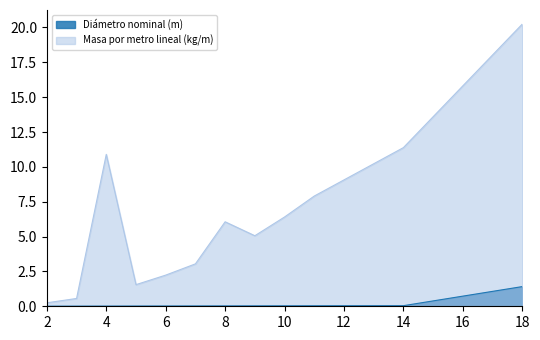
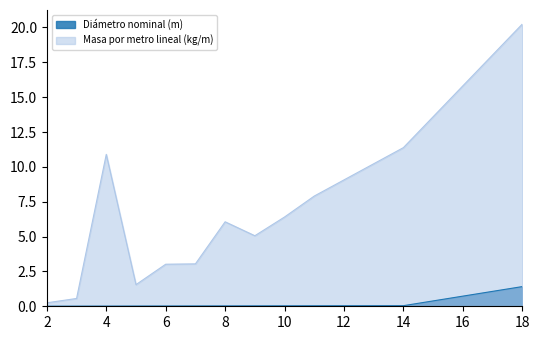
  {
    "Diámetro nominal (m)": {
      "2": 0.0,
      "4": 0.0,
      "6": 0.0,
      "8": 0.0,
      "10": 0.0,
      "14": 0.0,
      "18": 1.4
    },
    "Masa por metro lineal (kg/m)": {
      "2": 0.3,
      "4": 10.9,
-     "6": 2.2,
+     "6": 3.0,
      "8": 6.1,
      "10": 6.4,
      "14": 11.4,
      "18": 20.2
    }
  }
